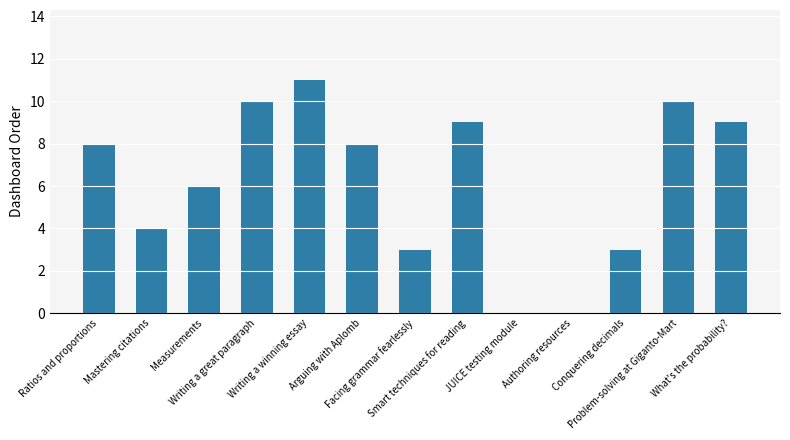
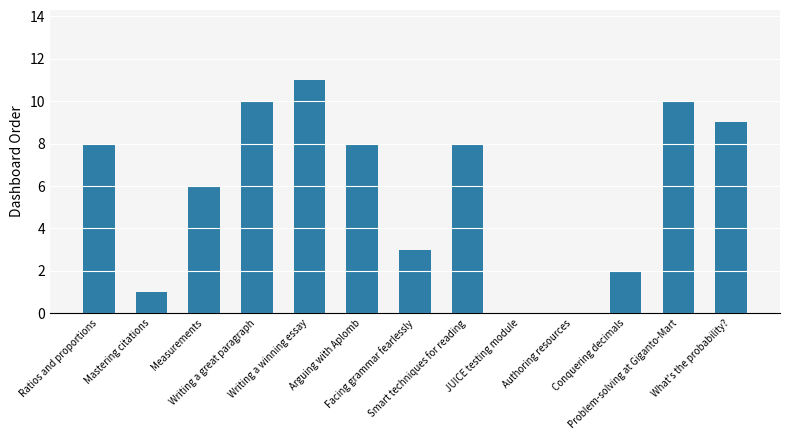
  {
    "Ratios and proportions": 8,
-   "Mastering citations": 4,
+   "Mastering citations": 1,
    "Measurements": 6,
    "Writing a great paragraph": 10,
    "Writing a winning essay": 11,
    "Arguing with Aplomb": 8,
    "Facing grammar fearlessly": 3,
-   "Smart techniques for reading": 9,
+   "Smart techniques for reading": 8,
    "JUICE testing module": 0,
    "Authoring resources": 0,
-   "Conquering decimals": 3,
+   "Conquering decimals": 2,
    "Problem-solving at Giganto-Mart": 10,
    "What's the probability?": 9
  }
